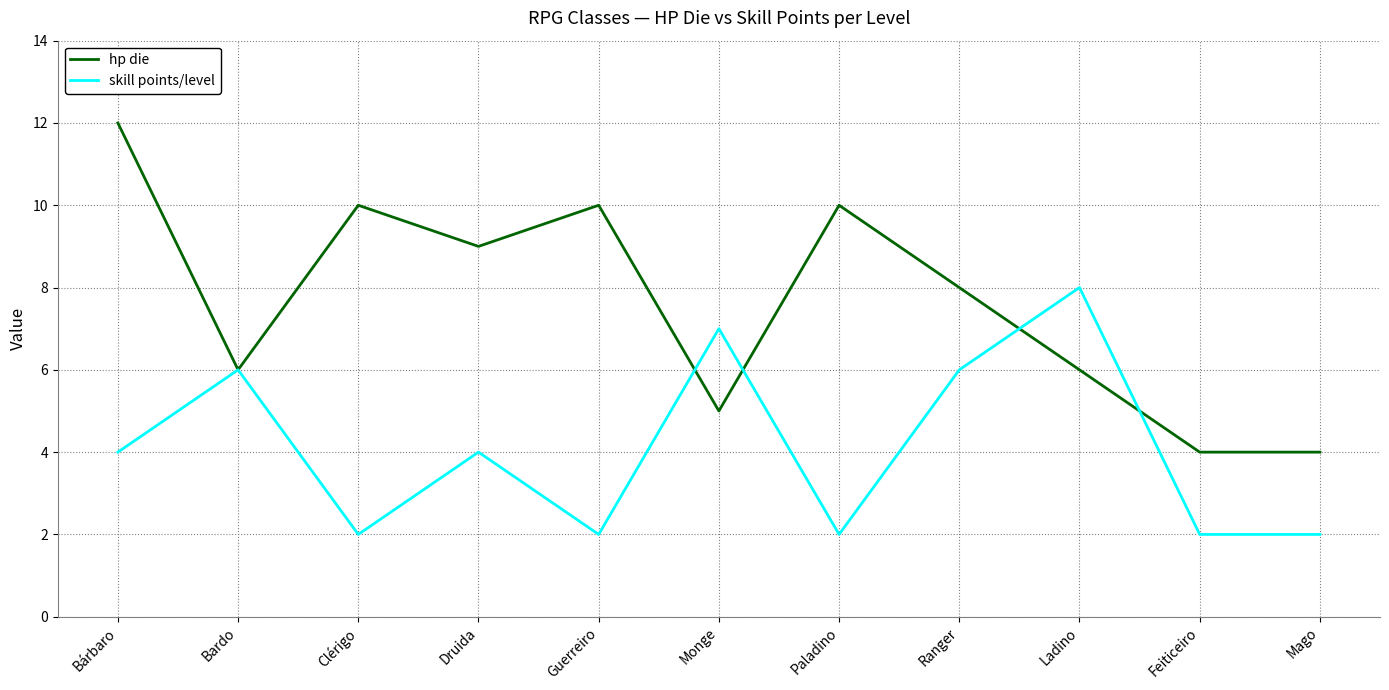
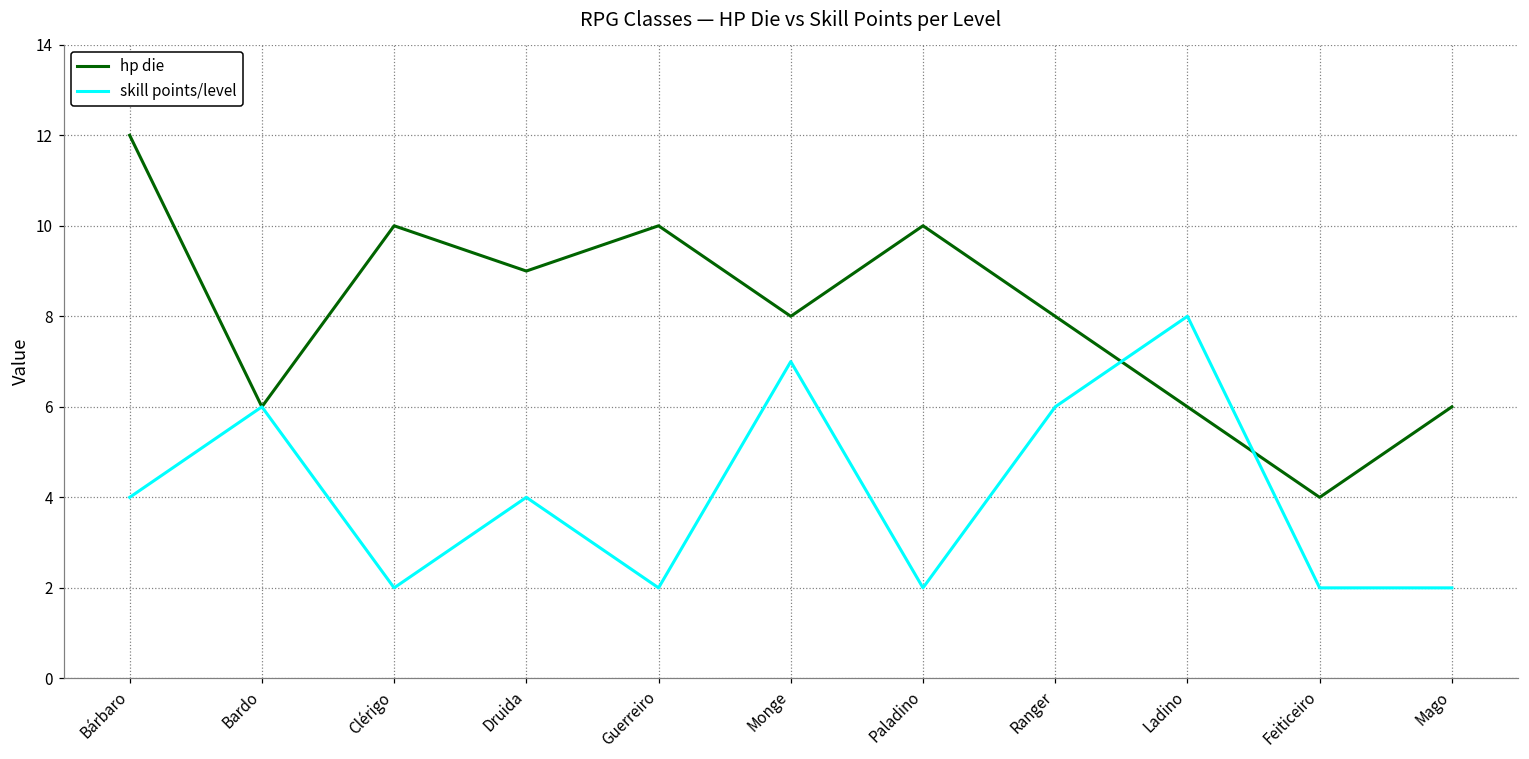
  {
    "hp die": {
      "Bárbaro": 12,
      "Clérigo": 10,
      "Druida": 9,
      "Guerreiro": 10,
-     "Monge": 5,
+     "Monge": 8,
      "Paladino": 10,
      "Ranger": 8,
      "Ladino": 6,
      "Feiticeiro": 4,
-     "Mago": 4
+     "Mago": 6
    },
    "skill points/level": {
      "Bárbaro": 4,
      "Clérigo": 2,
      "Druida": 4,
      "Guerreiro": 2,
      "Monge": 7,
      "Paladino": 2,
      "Ranger": 6,
      "Ladino": 8,
      "Feiticeiro": 2,
      "Mago": 2
    }
  }
